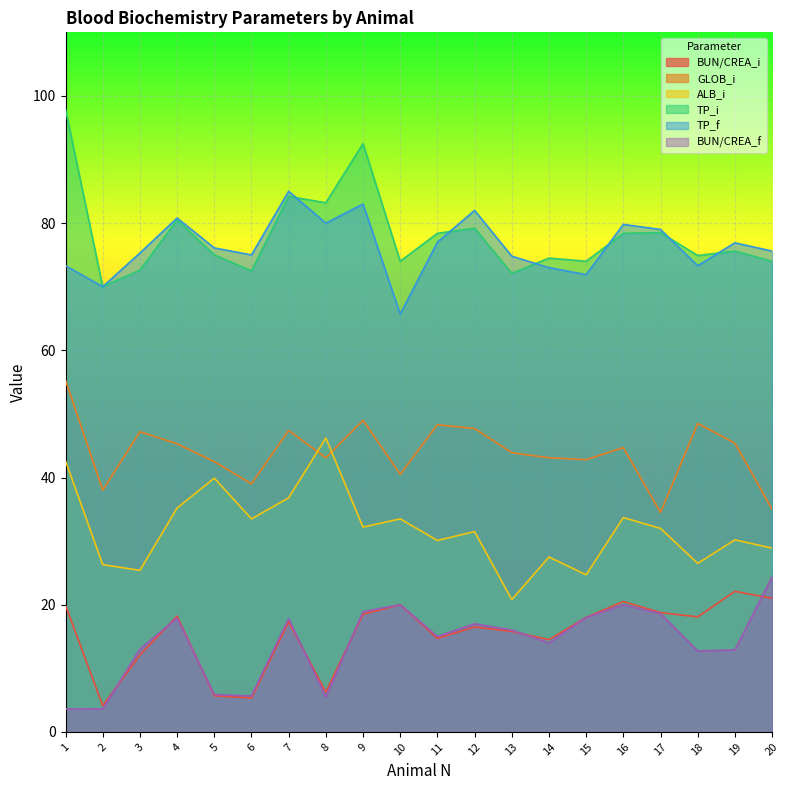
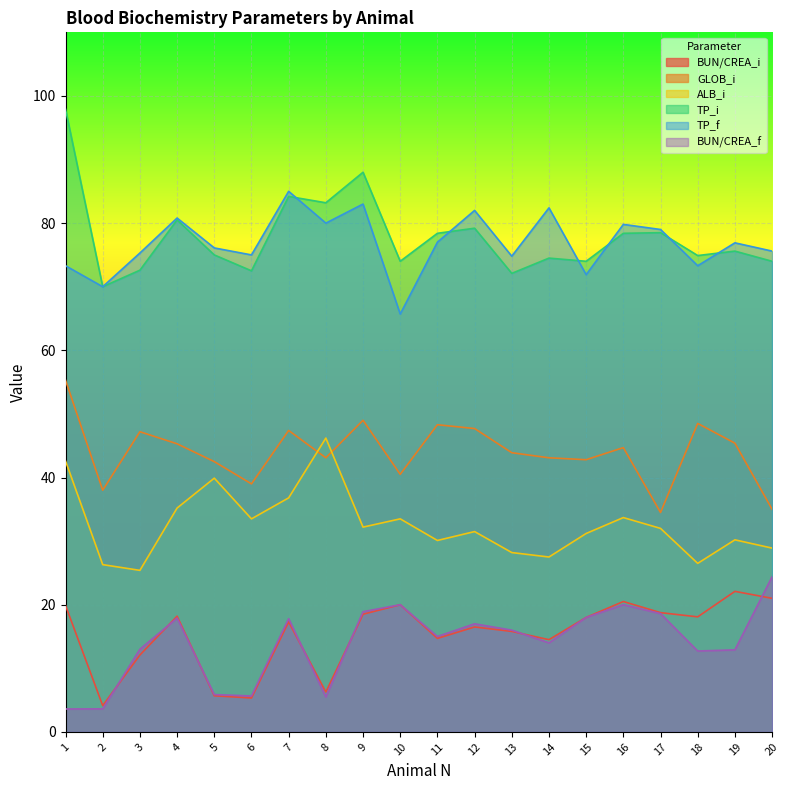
  {
    "ALB_i": {
      "1": 43,
      "2": 26,
      "3": 25,
      "4": 35,
      "5": 40,
      "6": 34,
      "7": 37,
      "8": 46,
      "9": 32,
      "10": 34,
      "11": 30,
      "12": 32,
-     "13": 21,
+     "13": 28,
      "14": 28,
-     "15": 25,
+     "15": 31,
      "16": 34,
      "17": 32,
      "18": 27,
      "19": 30,
      "20": 29
    },
    "TP_i": {
      "1": 98,
      "3": 73,
      "5": 75,
      "6": 73,
      "7": 84,
      "8": 83,
-     "9": 93,
+     "9": 88,
      "10": 74,
      "11": 78,
      "12": 79,
      "13": 72,
      "14": 75,
      "15": 74,
      "16": 78,
      "17": 79,
      "18": 75,
      "19": 76,
      "20": 74
    },
    "TP_f": {
      "1": 73,
      "3": 75,
      "5": 76,
      "6": 75,
      "7": 85,
      "8": 80,
      "9": 83,
      "10": 66,
      "11": 77,
      "12": 82,
      "13": 75,
-     "14": 73,
+     "14": 82,
      "15": 72,
      "16": 80,
      "17": 79,
      "18": 73,
      "19": 77,
      "20": 76
    },
    "BUN/CREA_f": {
      "1": 4,
      "2": 4,
      "3": 13,
      "7": 18,
      "8": 6,
      "12": 17,
      "14": 14,
      "16": 20,
      "18": 13,
      "19": 13,
      "20": 24
    }
  }
